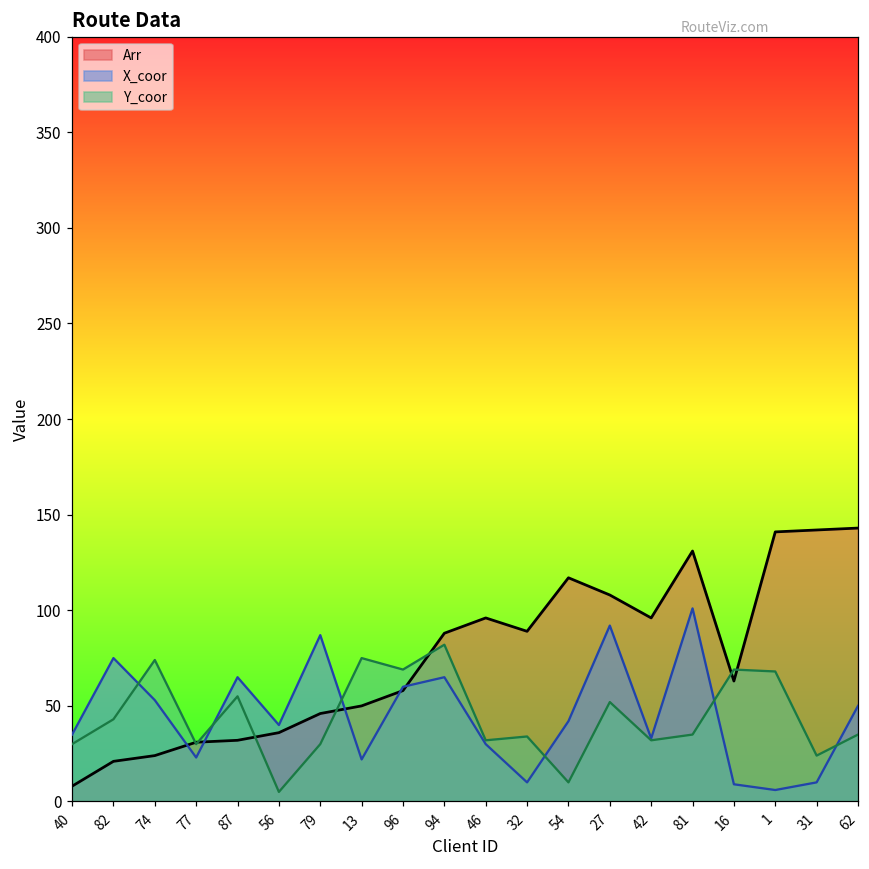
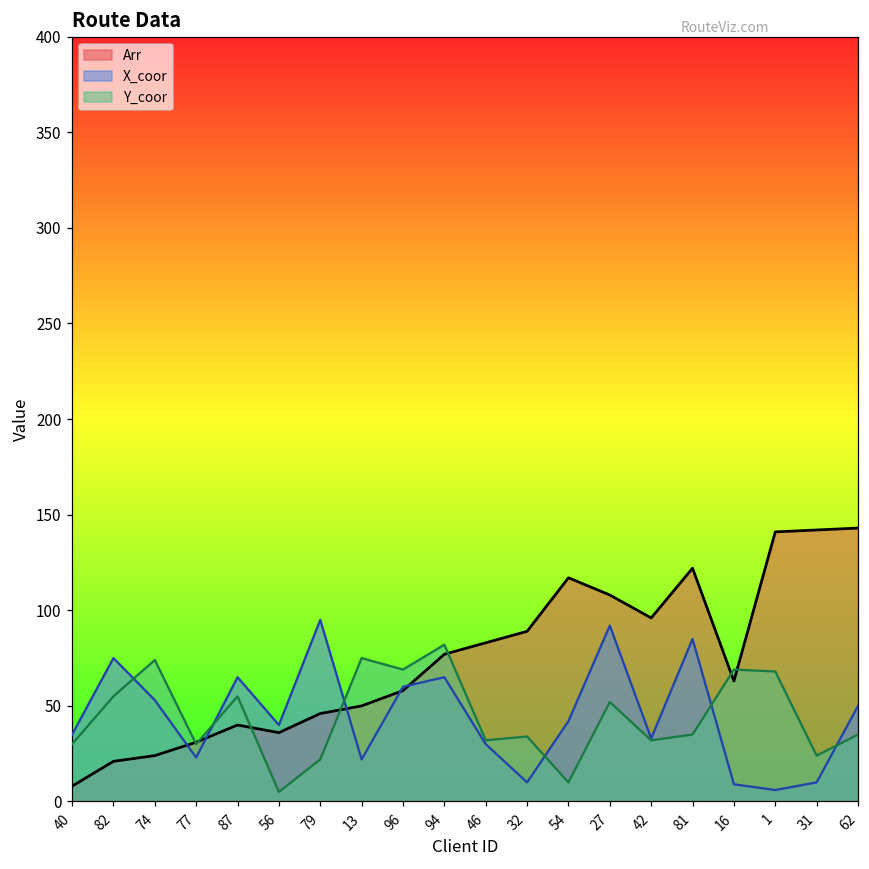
  {
    "Arr": {
      "40": 8,
      "82": 21,
      "74": 24,
-     "87": 32,
+     "87": 40,
      "56": 36,
      "79": 46,
      "13": 50,
      "96": 58,
-     "94": 88,
-     "46": 96,
+     "94": 77,
+     "46": 83,
      "32": 89,
      "54": 117,
      "27": 108,
      "42": 96,
-     "81": 131,
+     "81": 122,
      "16": 63,
      "1": 141,
      "31": 142,
      "62": 143
    },
    "X_coor": {
      "40": 35,
      "82": 75,
      "74": 53,
      "77": 23,
      "87": 65,
      "56": 40,
-     "79": 87,
+     "79": 95,
      "13": 22,
      "96": 60,
      "94": 65,
      "46": 30,
      "32": 10,
      "54": 42,
      "27": 92,
-     "81": 101,
+     "81": 85,
      "16": 9,
      "1": 6,
      "31": 10,
      "62": 50
    },
    "Y_coor": {
      "40": 30,
-     "82": 43,
+     "82": 55,
      "74": 74,
      "87": 55,
      "56": 5,
-     "79": 30,
+     "79": 22,
      "13": 75,
      "96": 69,
      "94": 82,
      "46": 32,
      "32": 34,
      "54": 10,
      "27": 52,
      "81": 35,
      "16": 69,
      "1": 68,
      "31": 24,
      "62": 35
    }
  }
